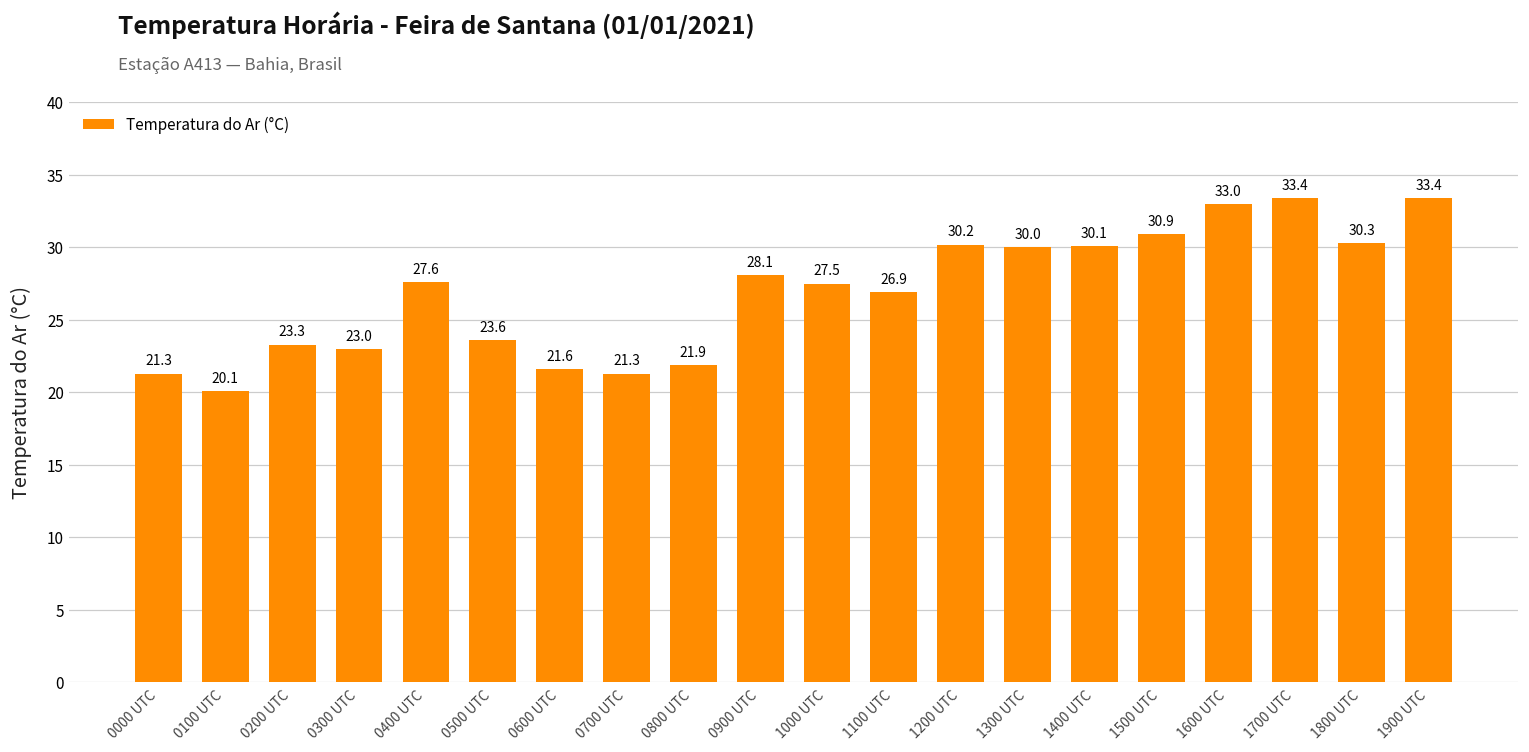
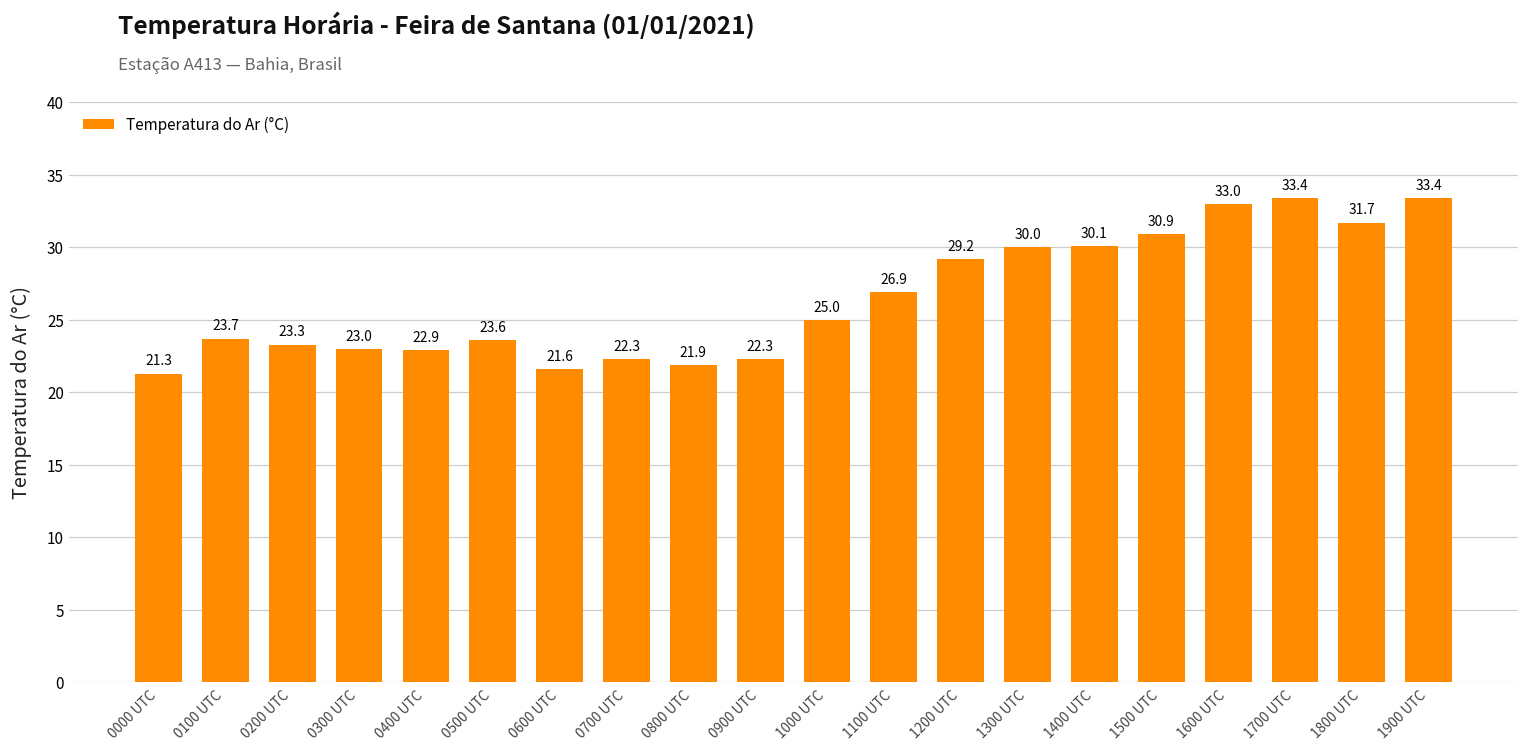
  {
    "0000 UTC": 21.3,
-   "0100 UTC": 20.1,
+   "0100 UTC": 23.7,
    "0200 UTC": 23.3,
    "0300 UTC": 23.0,
-   "0400 UTC": 27.6,
+   "0400 UTC": 22.9,
    "0500 UTC": 23.6,
    "0600 UTC": 21.6,
-   "0700 UTC": 21.3,
+   "0700 UTC": 22.3,
    "0800 UTC": 21.9,
-   "0900 UTC": 28.1,
-   "1000 UTC": 27.5,
+   "0900 UTC": 22.3,
+   "1000 UTC": 25.0,
    "1100 UTC": 26.9,
-   "1200 UTC": 30.2,
+   "1200 UTC": 29.2,
    "1300 UTC": 30.0,
    "1400 UTC": 30.1,
    "1500 UTC": 30.9,
    "1600 UTC": 33.0,
    "1700 UTC": 33.4,
-   "1800 UTC": 30.3,
+   "1800 UTC": 31.7,
    "1900 UTC": 33.4
  }
